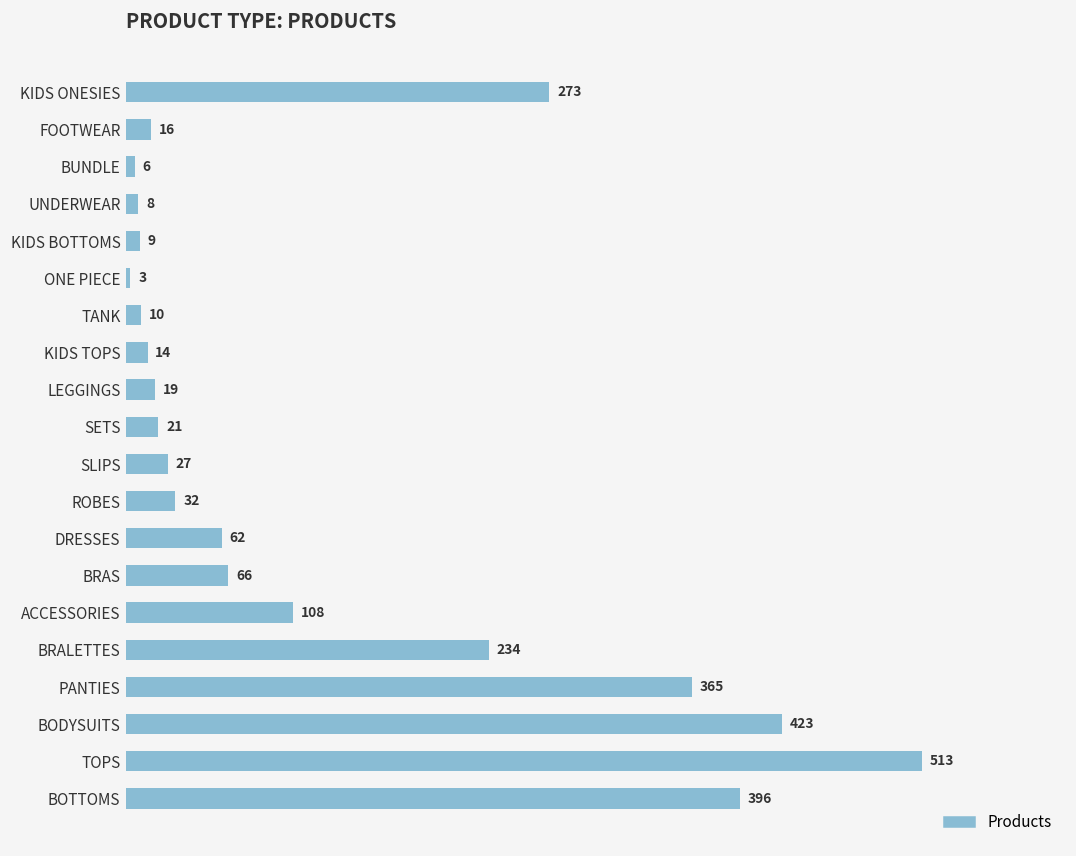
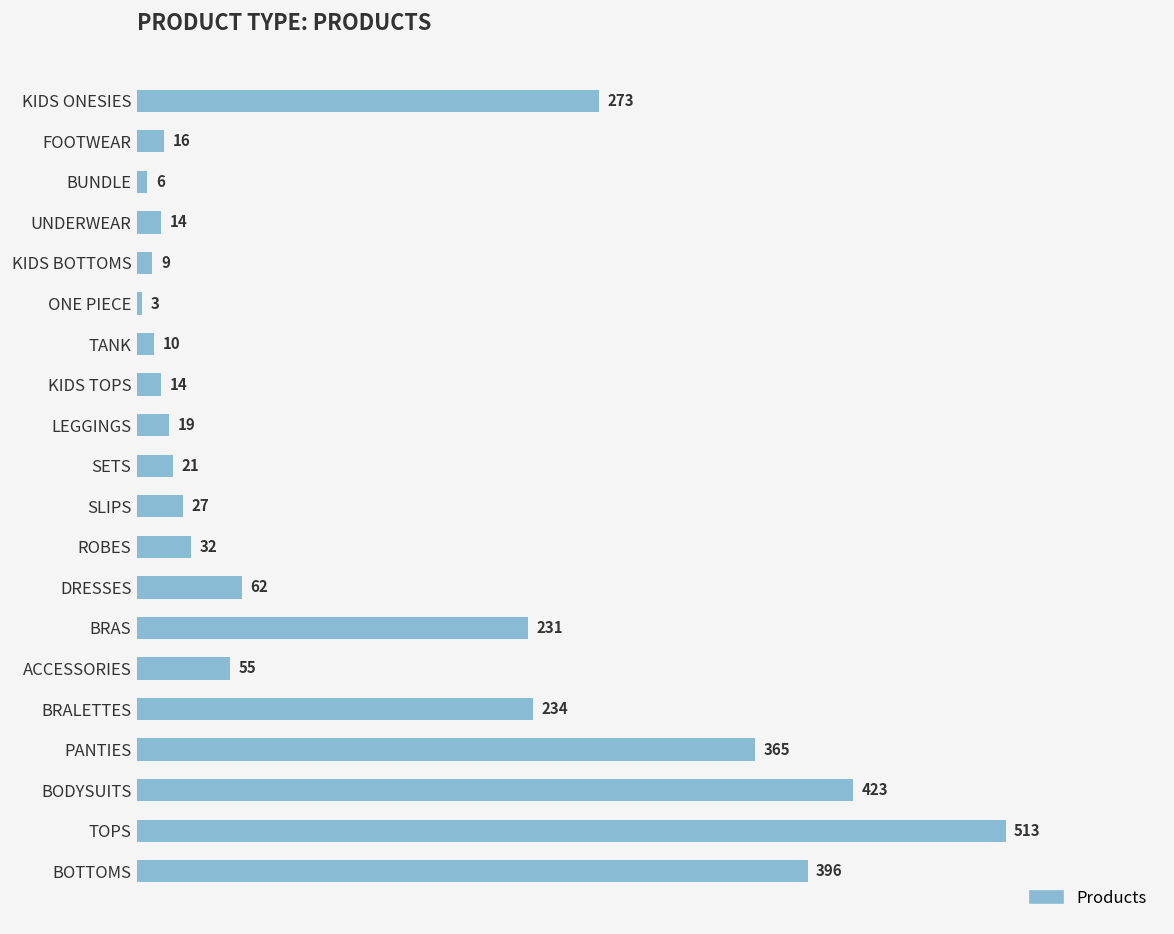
  {
    "KIDS ONESIES": 273,
    "FOOTWEAR": 16,
    "BUNDLE": 6,
-   "UNDERWEAR": 8,
+   "UNDERWEAR": 14,
    "KIDS BOTTOMS": 9,
    "ONE PIECE": 3,
    "TANK": 10,
    "KIDS TOPS": 14,
    "LEGGINGS": 19,
    "SETS": 21,
    "SLIPS": 27,
    "ROBES": 32,
    "DRESSES": 62,
-   "BRAS": 66,
-   "ACCESSORIES": 108,
+   "BRAS": 231,
+   "ACCESSORIES": 55,
    "BRALETTES": 234,
    "PANTIES": 365,
    "BODYSUITS": 423,
    "TOPS": 513,
    "BOTTOMS": 396
  }
